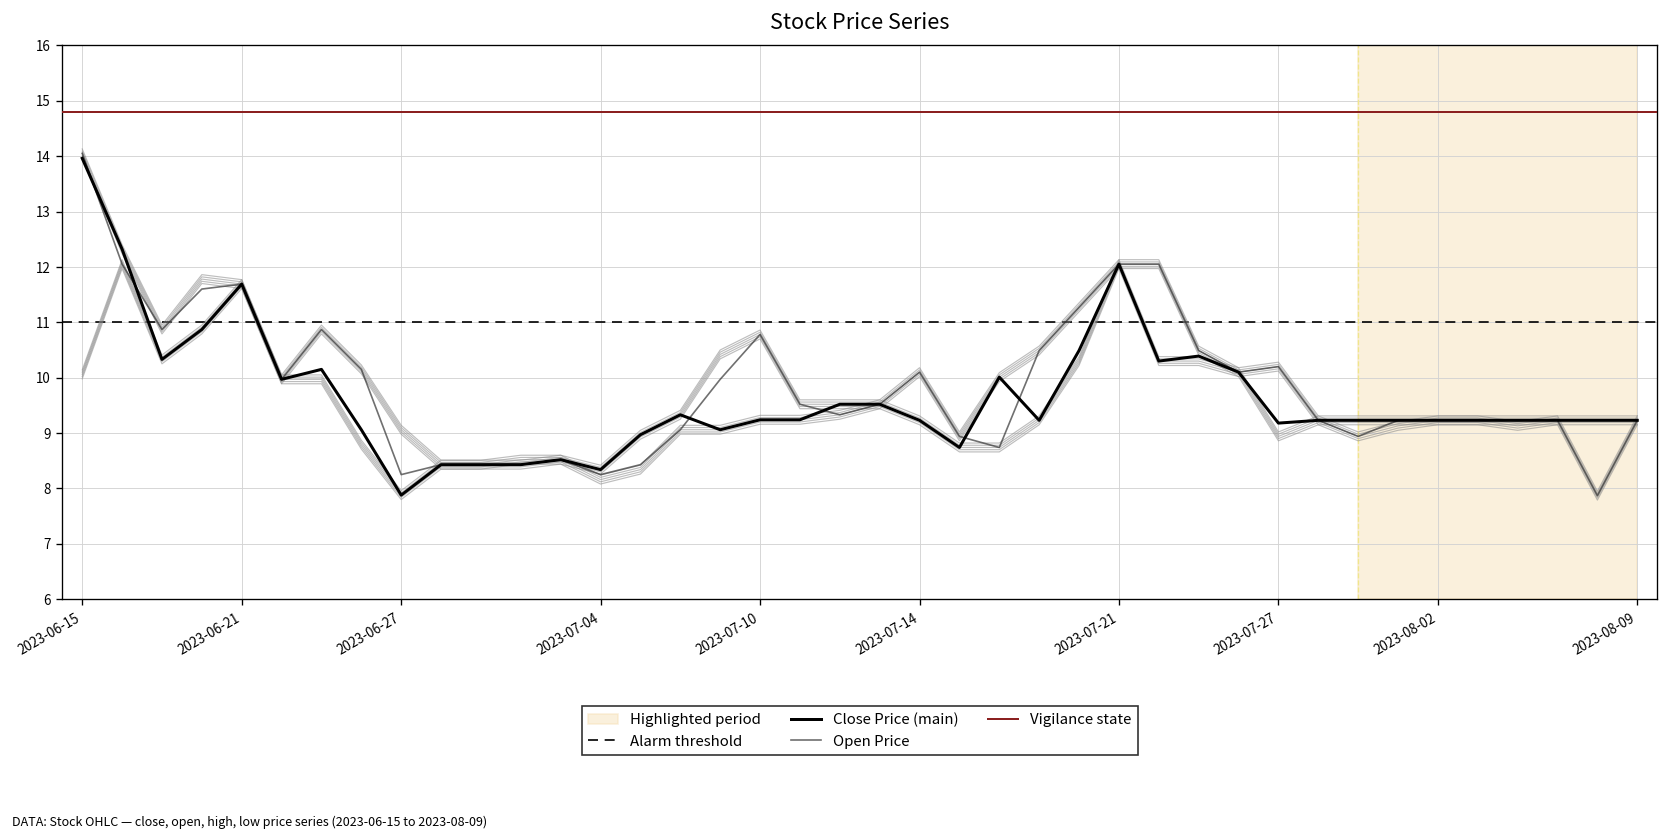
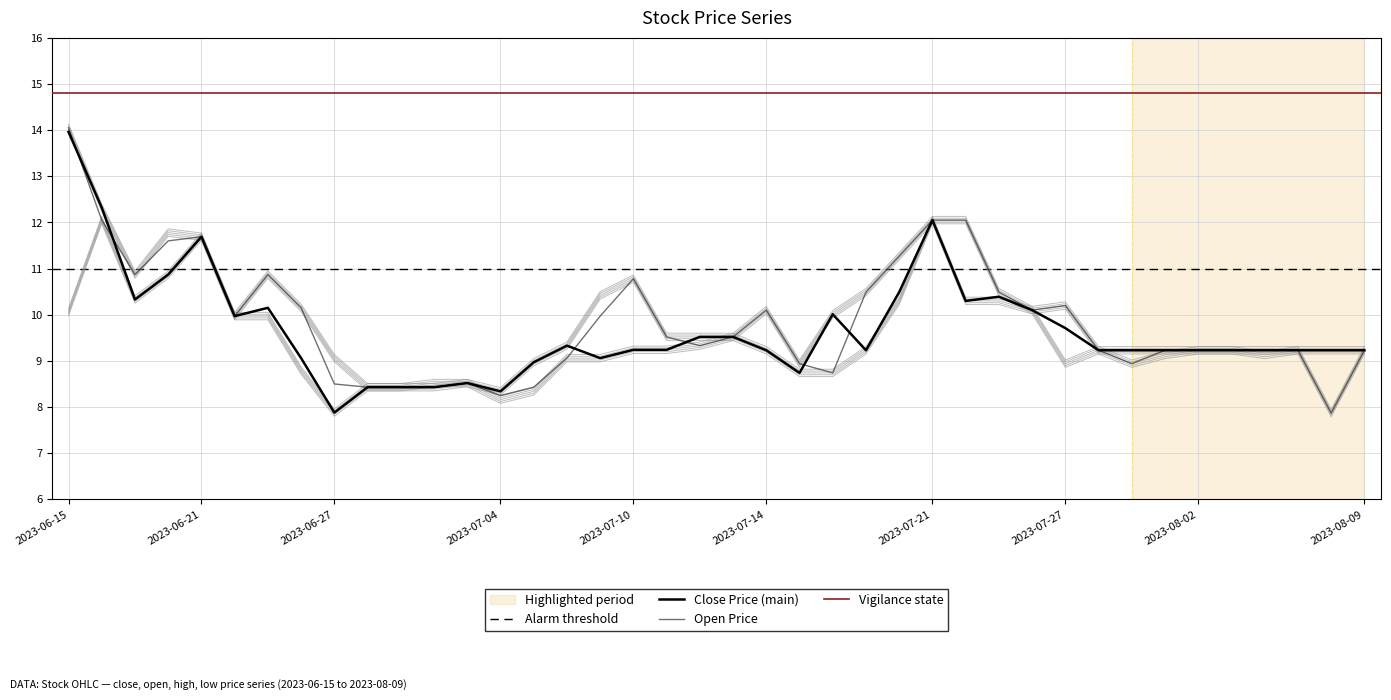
  {
    "Close Price (main)": {
-     "2023-07-27": 9.2
+     "2023-07-27": 9.7
    },
    "Open Price": {
-     "2023-06-27": 8.3
+     "2023-06-27": 8.5
    }
  }
